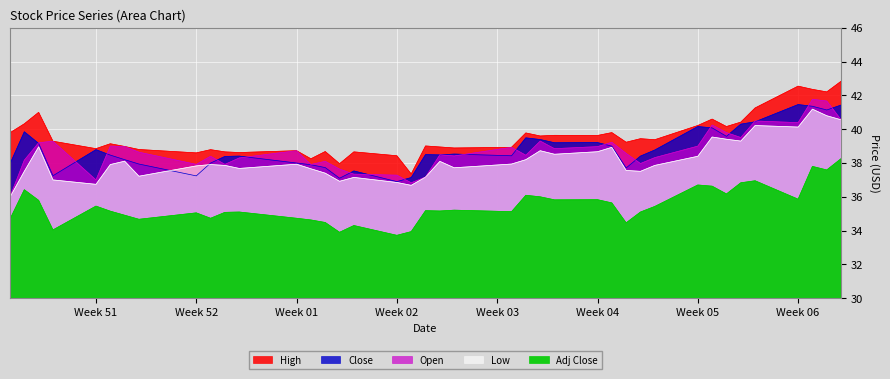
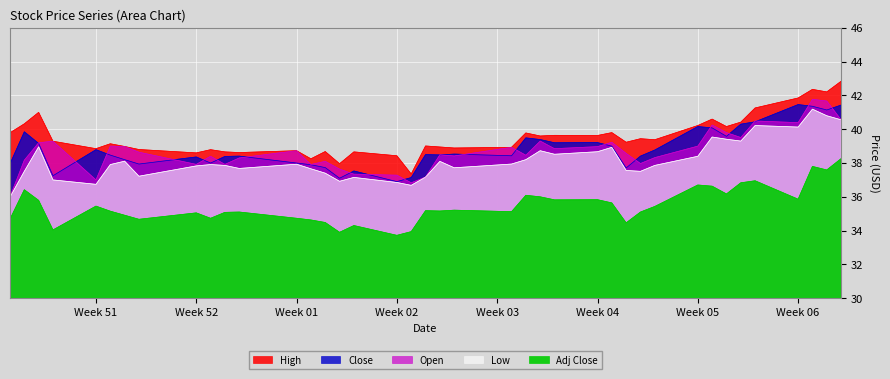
  {
    "High": {
      "Week 52": 38.6,
      "Week 02": 38.4,
      "Week 04": 39.6,
-     "Week 06": 42.6
+     "Week 06": 41.9
    },
    "Close": {
-     "Week 52": 37.2,
+     "Week 52": 38.4,
      "Week 04": 39.2,
      "Week 06": 41.5
    },
    "Open": {
      "Week 51": 37.0,
      "Week 02": 37.3,
      "Week 04": 39.0,
      "Week 05": 39.0,
      "Week 06": 40.4
    },
    "Low": {
      "Week 51": 36.7,
      "Week 04": 38.7,
      "Week 05": 38.4,
      "Week 06": 40.1
    },
    "Adj Close": {
      "Week 51": 35.5,
      "Week 52": 35.1,
      "Week 01": 34.7,
      "Week 02": 33.7,
      "Week 04": 35.8,
      "Week 05": 36.7,
      "Week 06": 35.9
    }
  }
